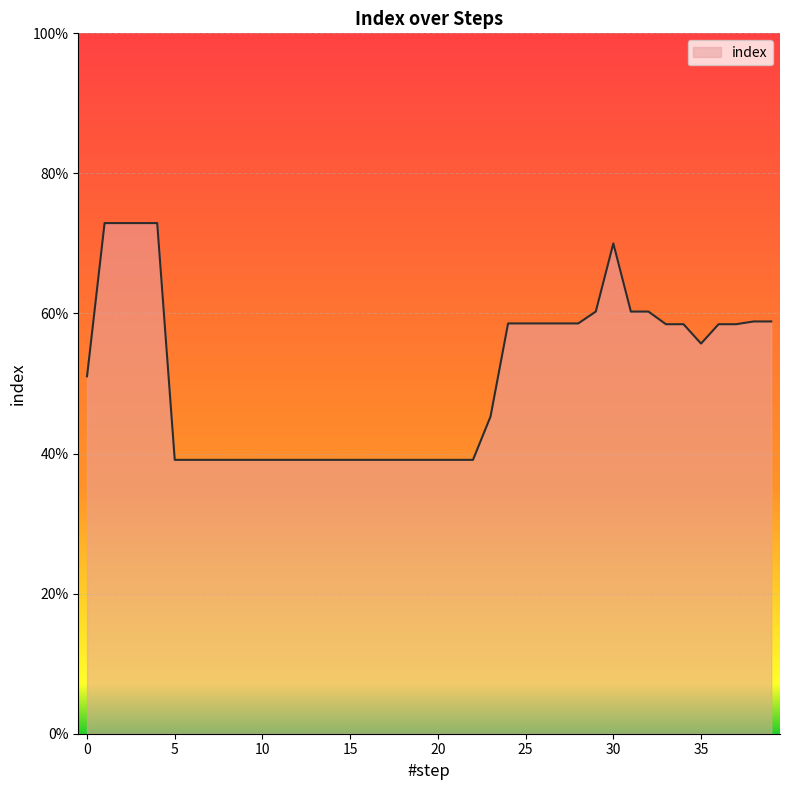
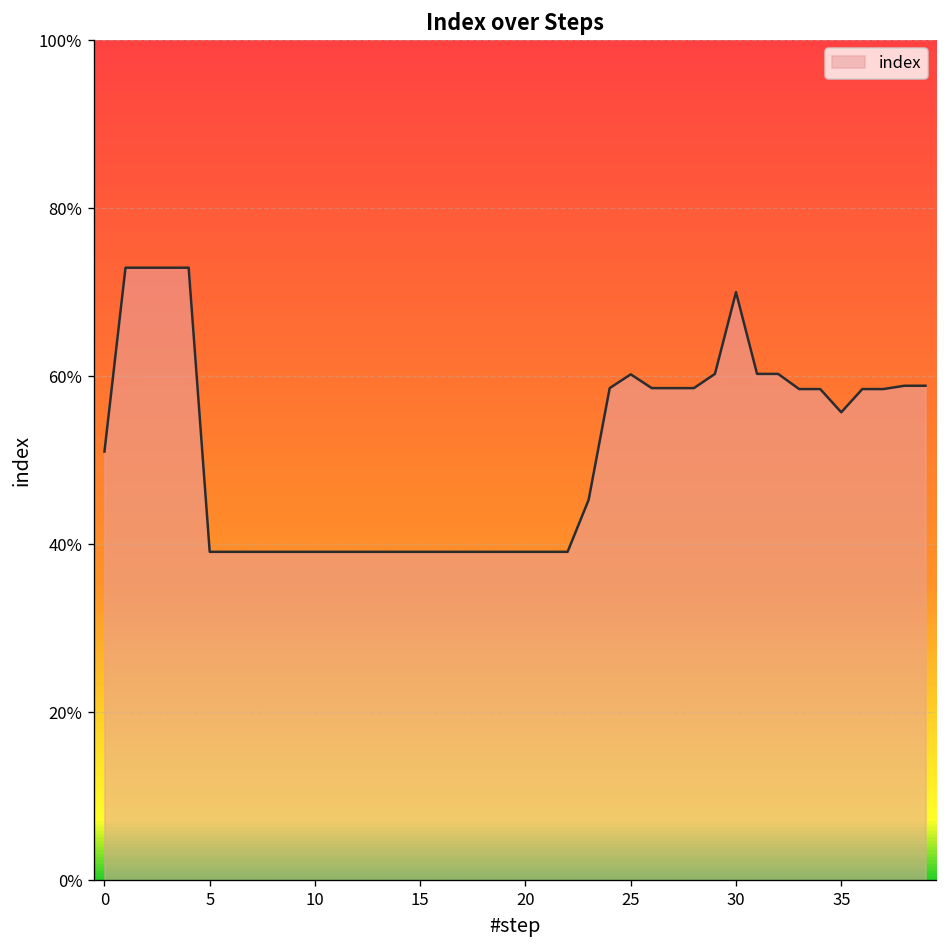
  {
    "0": "51%",
    "5": "39%",
    "10": "39%",
    "15": "39%",
    "20": "39%",
-   "25": "59%",
+   "25": "60%",
    "30": "70%",
    "35": "56%"
  }
